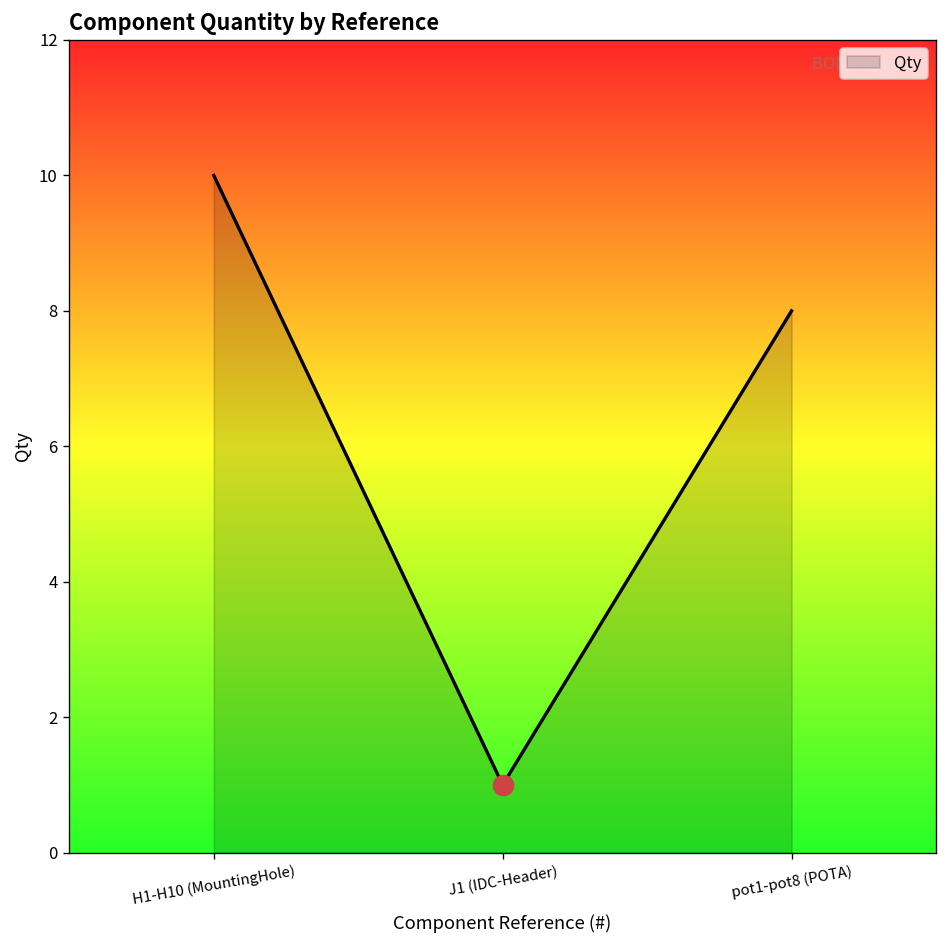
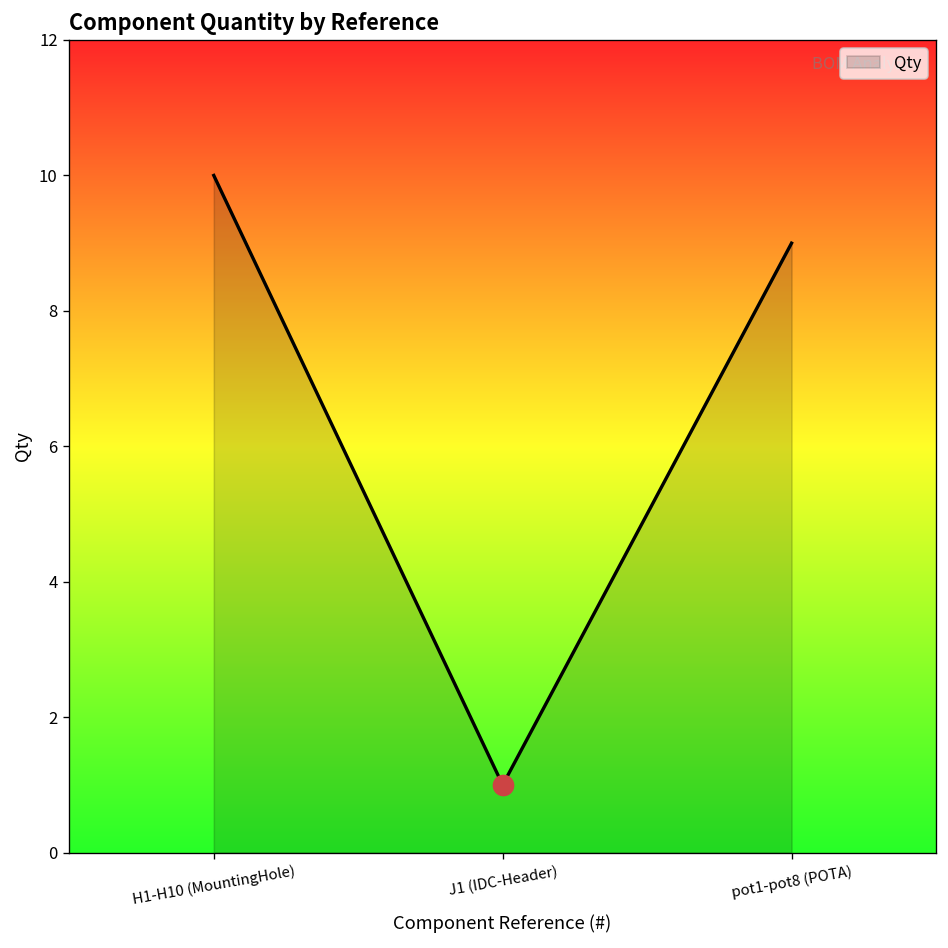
  {
    "Qty": {
      "H1-H10 (MountingHole)": 10,
-     "pot1-pot8 (POTA)": 8
+     "pot1-pot8 (POTA)": 9
    }
  }
